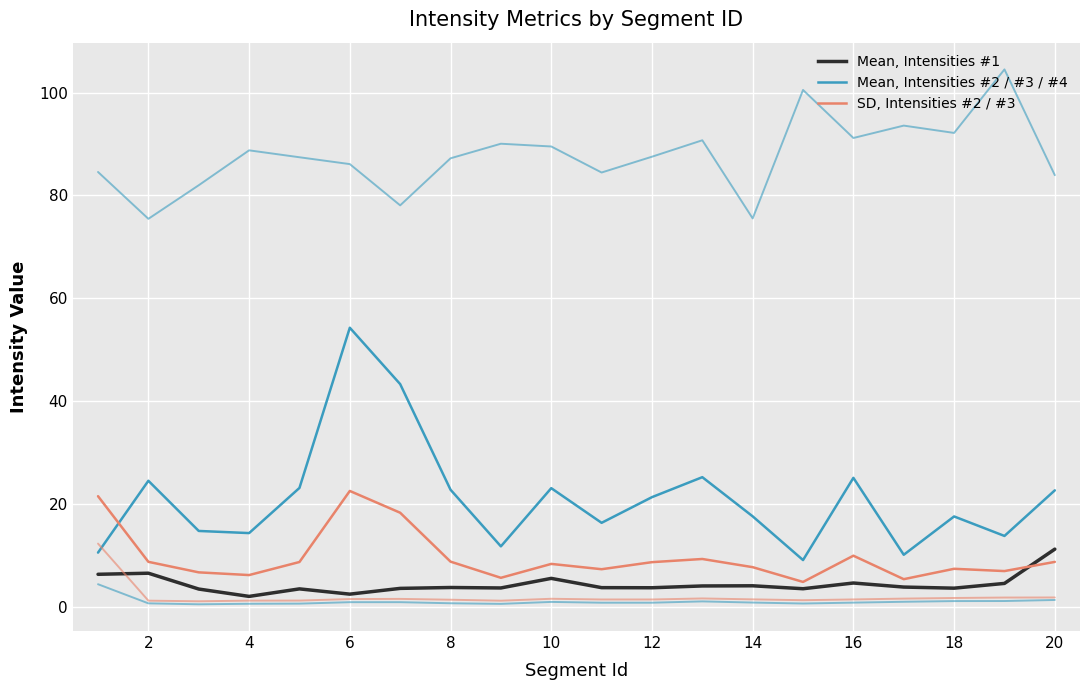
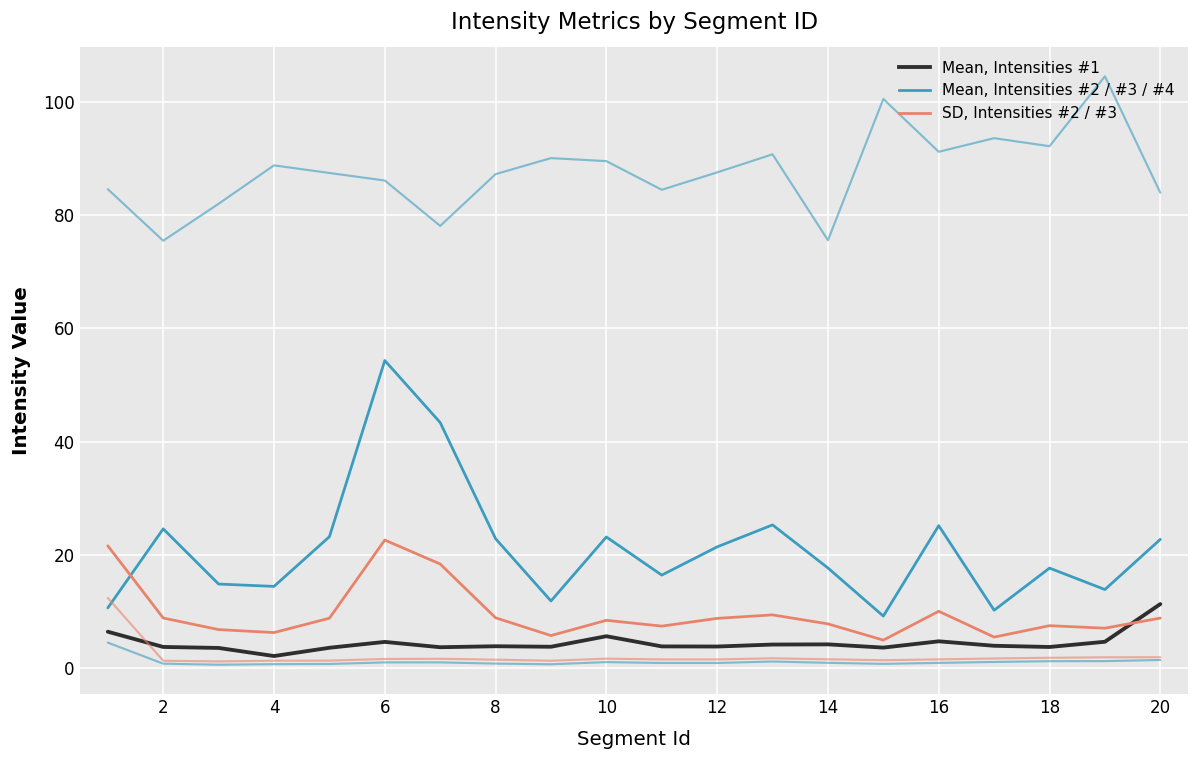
  {
    "Mean, Intensities #1": {
-     "2": 7,
+     "2": 4,
      "4": 2,
-     "6": 3,
+     "6": 5,
      "8": 4,
      "10": 6,
      "12": 4,
      "14": 4,
      "16": 5,
      "18": 4,
      "20": 11
    }
  }
